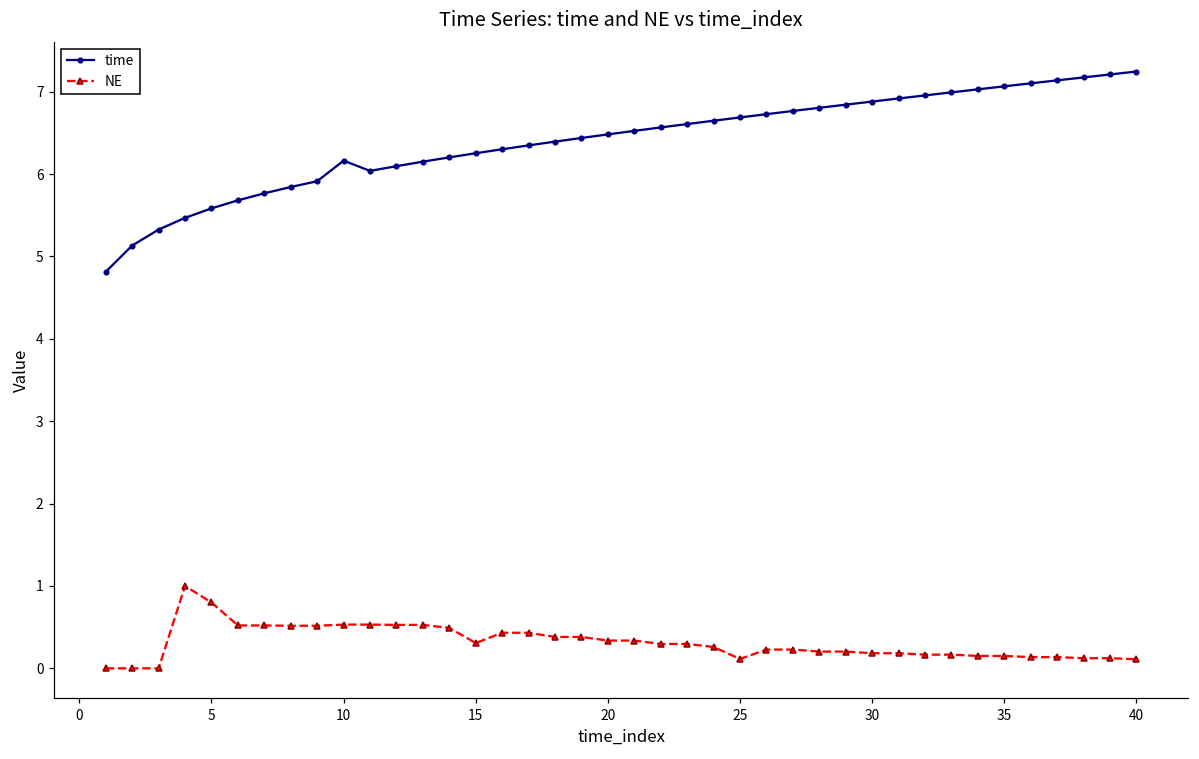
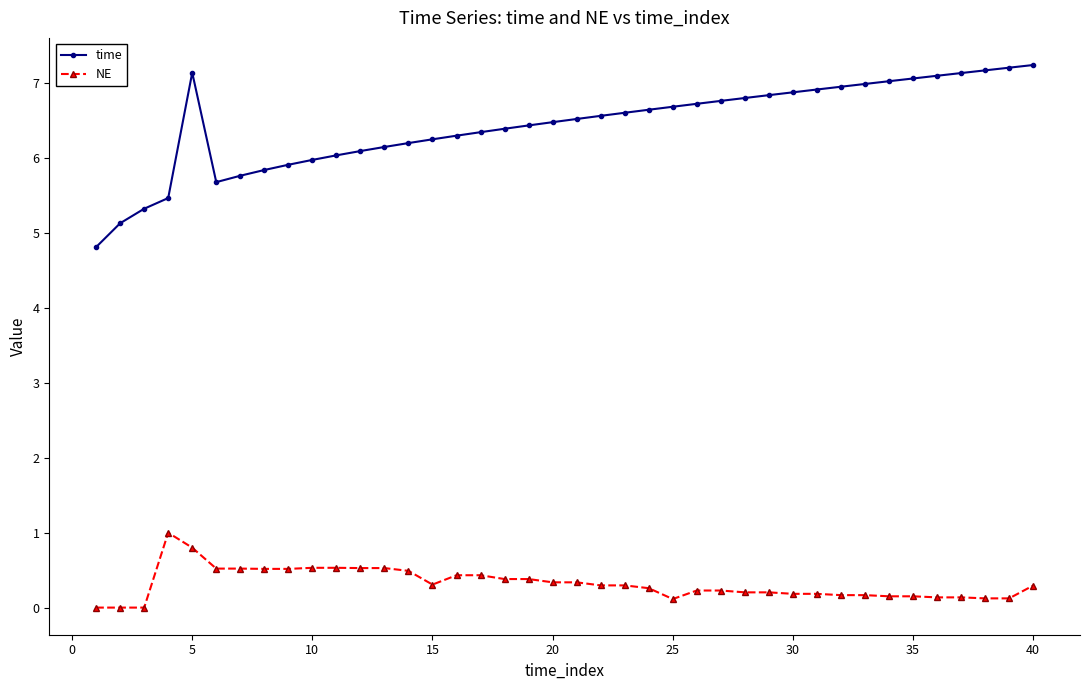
  {
    "time": {
-     "5": 5.6,
-     "10": 6.2,
+     "5": 7.1,
+     "10": 6.0,
      "15": 6.3,
      "20": 6.5,
      "25": 6.7,
      "30": 6.9,
      "35": 7.1,
      "40": 7.2
    },
    "NE": {
      "5": 0.8,
      "10": 0.5,
      "15": 0.3,
      "20": 0.3,
      "25": 0.1,
      "30": 0.2,
      "35": 0.2,
-     "40": 0.1
+     "40": 0.3
    }
  }
